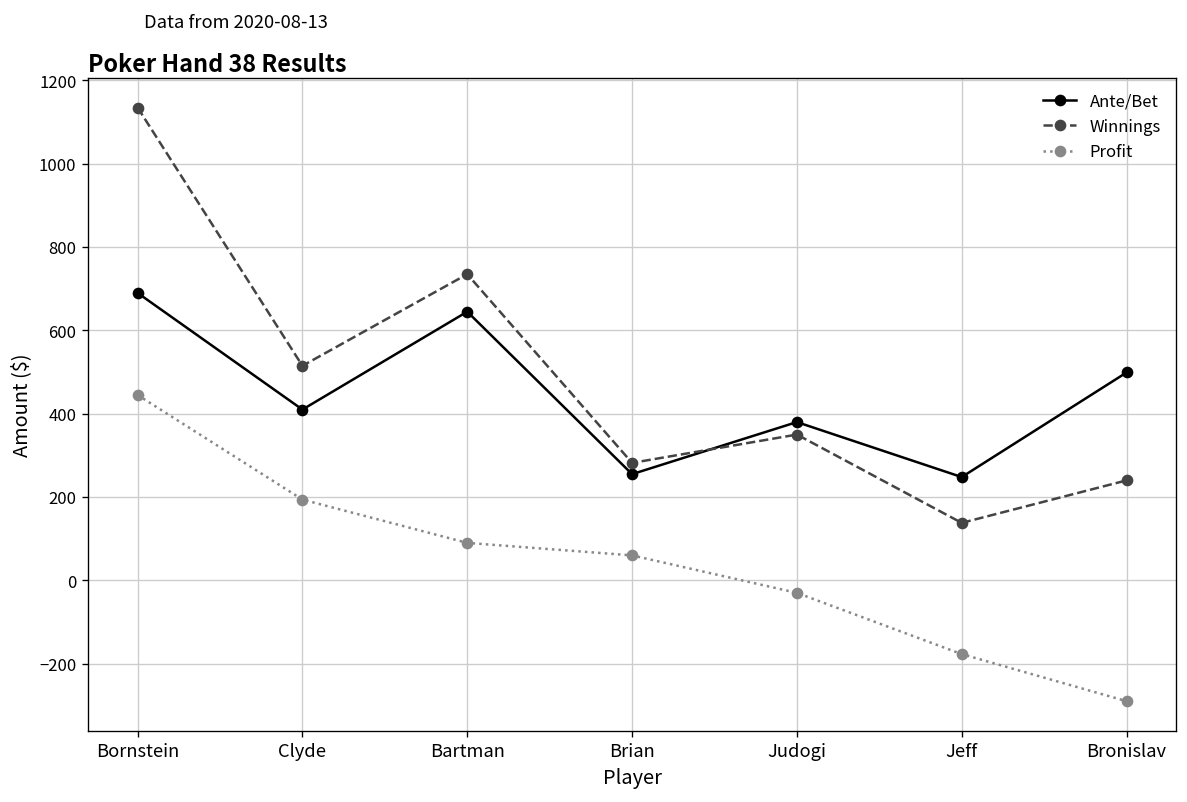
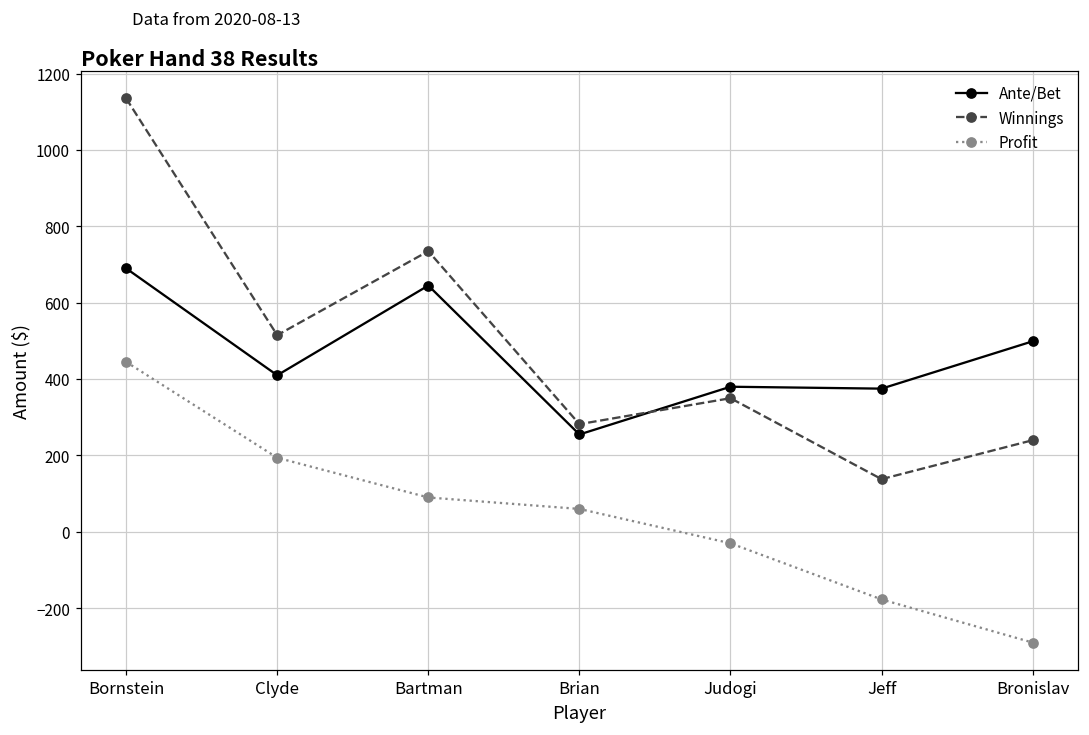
  {
    "Ante/Bet": {
      "Bornstein": 690,
      "Clyde": 410,
      "Bartman": 650,
      "Brian": 260,
      "Judogi": 380,
-     "Jeff": 250,
+     "Jeff": 380,
      "Bronislav": 500
    },
    "Winnings": {
      "Bornstein": 1140,
      "Clyde": 520,
      "Bartman": 740,
      "Brian": 280,
      "Judogi": 350,
      "Jeff": 140,
      "Bronislav": 240
    },
    "Profit": {
      "Bornstein": 450,
      "Clyde": 190,
      "Bartman": 90,
      "Brian": 60,
      "Judogi": -30,
      "Jeff": -180,
      "Bronislav": -290
    }
  }
